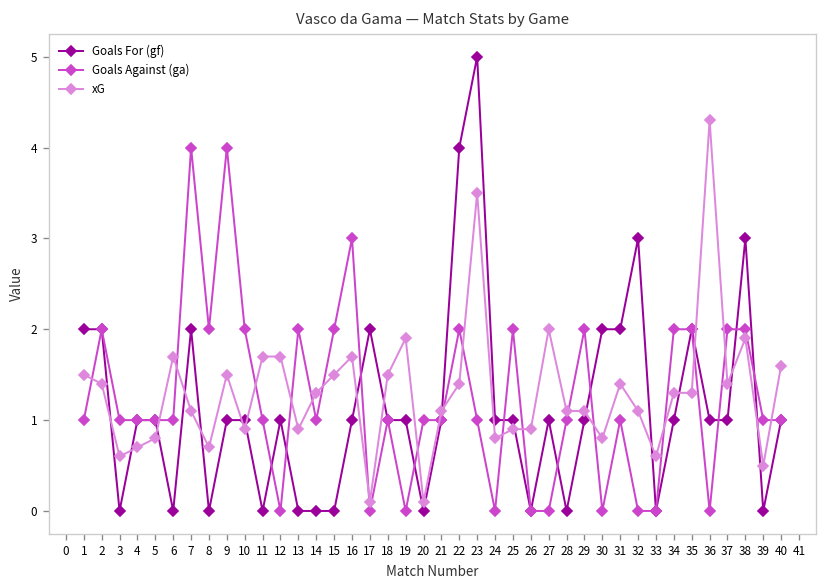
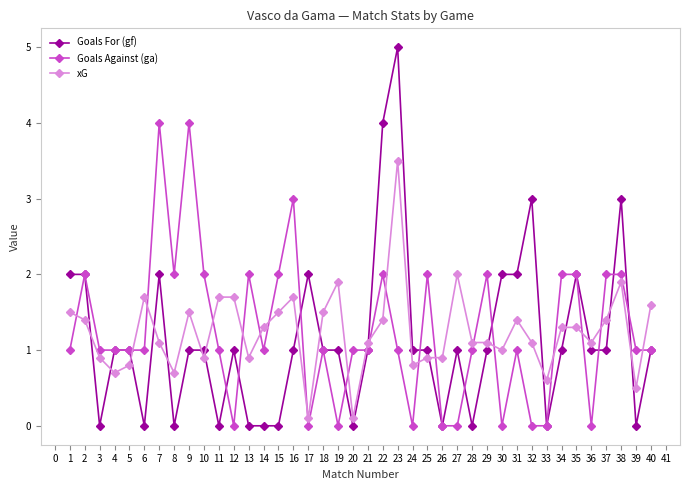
  {
    "Goals For (gf)": {
      "1": 2.0,
      "3": 0.0,
      "6": 0.0,
      "7": 2.0,
      "8": 0.0,
      "9": 1.0,
      "10": 1.0,
      "11": 0.0,
      "12": 1.0,
      "13": 0.0,
      "14": 0.0,
      "15": 0.0,
      "16": 1.0,
      "17": 2.0,
      "19": 1.0,
      "20": 0.0,
      "22": 4.0,
      "23": 5.0,
      "24": 1.0,
      "25": 1.0,
      "27": 1.0,
      "28": 0.0,
      "29": 1.0,
      "30": 2.0,
      "31": 2.0,
      "32": 3.0,
      "34": 1.0,
      "36": 1.0,
      "37": 1.0,
      "38": 3.0,
      "39": 0.0
    },
    "Goals Against (ga)": {
      "1": 1.0,
      "3": 1.0,
      "6": 1.0,
      "7": 4.0,
      "8": 2.0,
      "9": 4.0,
      "10": 2.0,
      "11": 1.0,
      "12": 0.0,
      "13": 2.0,
      "14": 1.0,
      "15": 2.0,
      "16": 3.0,
      "17": 0.0,
      "19": 0.0,
      "20": 1.0,
      "22": 2.0,
      "23": 1.0,
      "24": 0.0,
      "25": 2.0,
      "27": 0.0,
      "28": 1.0,
      "29": 2.0,
      "30": 0.0,
      "31": 1.0,
      "32": 0.0,
      "34": 2.0,
      "36": 0.0,
      "37": 2.0,
      "38": 2.0,
      "39": 1.0
    },
    "xG": {
      "1": 1.5,
      "2": 1.4,
-     "3": 0.6,
+     "3": 0.9,
      "4": 0.7,
      "5": 0.8,
      "6": 1.7,
      "7": 1.1,
      "8": 0.7,
      "9": 1.5,
      "10": 0.9,
      "11": 1.7,
      "12": 1.7,
      "13": 0.9,
      "14": 1.3,
      "15": 1.5,
      "16": 1.7,
      "17": 0.1,
      "18": 1.5,
      "19": 1.9,
      "20": 0.1,
      "21": 1.1,
      "22": 1.4,
      "23": 3.5,
      "24": 0.8,
      "25": 0.9,
      "26": 0.9,
      "27": 2.0,
      "28": 1.1,
      "29": 1.1,
-     "30": 0.8,
+     "30": 1.0,
      "31": 1.4,
      "32": 1.1,
      "33": 0.6,
      "34": 1.3,
      "35": 1.3,
-     "36": 4.3,
+     "36": 1.1,
      "37": 1.4,
      "38": 1.9,
      "39": 0.5,
      "40": 1.6
    }
  }
